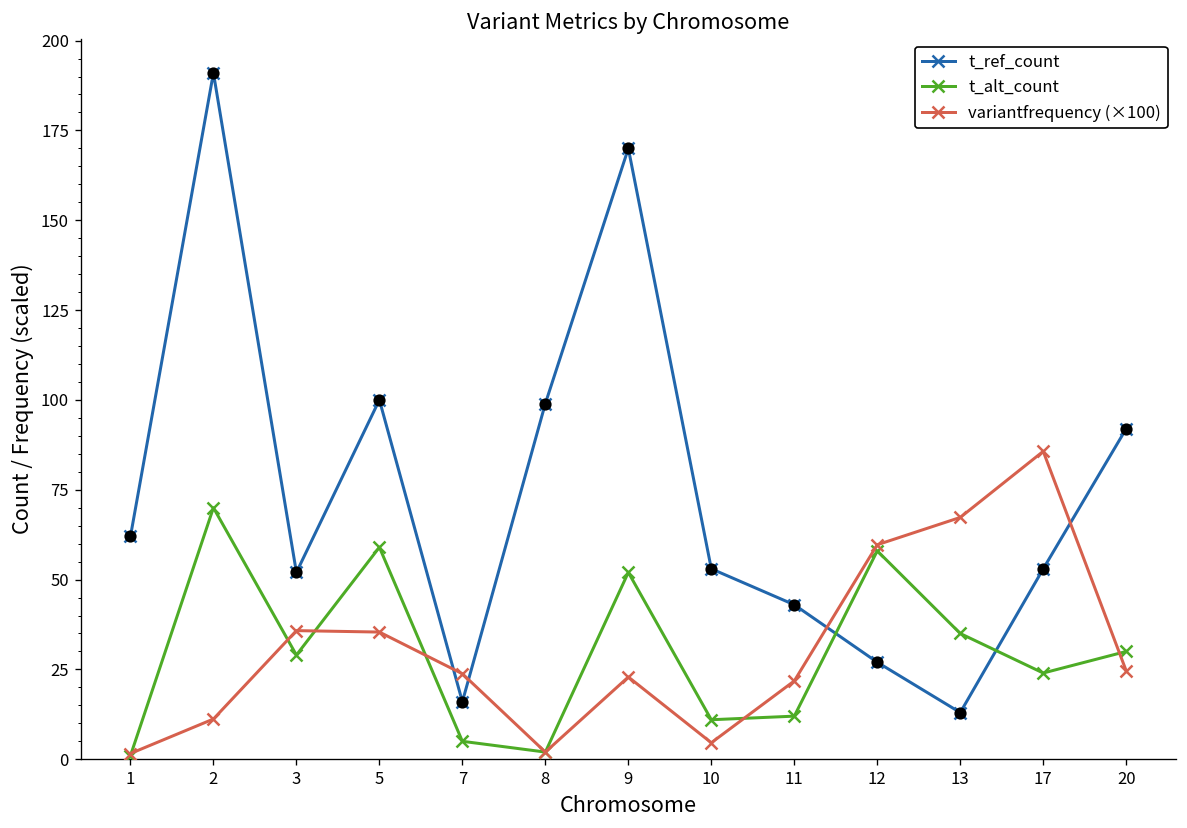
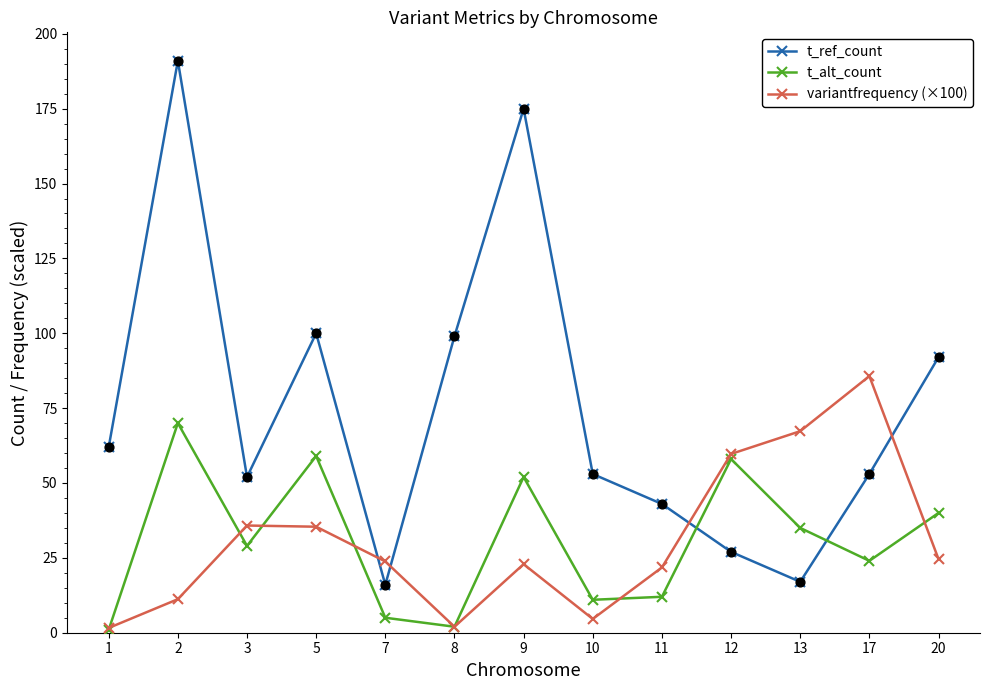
  {
    "t_ref_count": {
      "1": 62,
      "2": 191,
      "3": 52,
      "5": 100,
      "7": 16,
      "8": 99,
-     "9": 170,
+     "9": 175,
      "10": 53,
      "11": 43,
      "12": 27,
-     "13": 13,
+     "13": 17,
      "17": 53,
      "20": 92
    },
    "t_alt_count": {
      "2": 70,
      "3": 29,
      "5": 59,
      "7": 5,
      "9": 52,
      "10": 11,
      "11": 12,
      "12": 58,
      "13": 35,
      "17": 24,
-     "20": 30
+     "20": 40
    },
    "variantfrequency (×100)": {
      "2": 11,
      "3": 36,
      "5": 35,
      "7": 24,
      "9": 23,
      "10": 5,
      "11": 22,
      "12": 60,
      "13": 67,
      "17": 86,
      "20": 25
    }
  }
